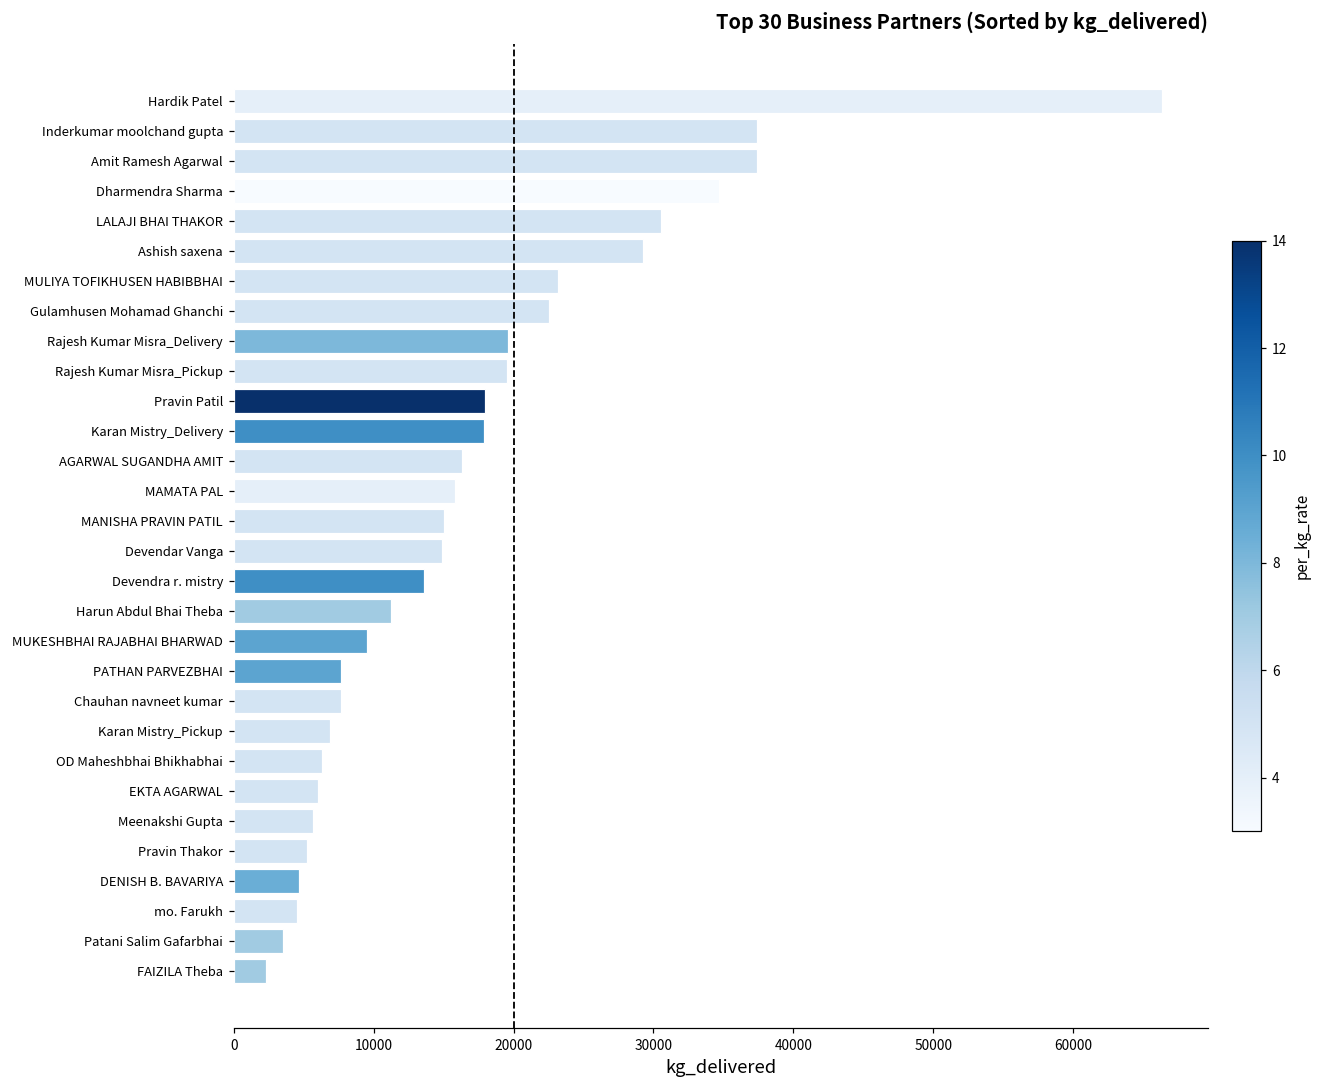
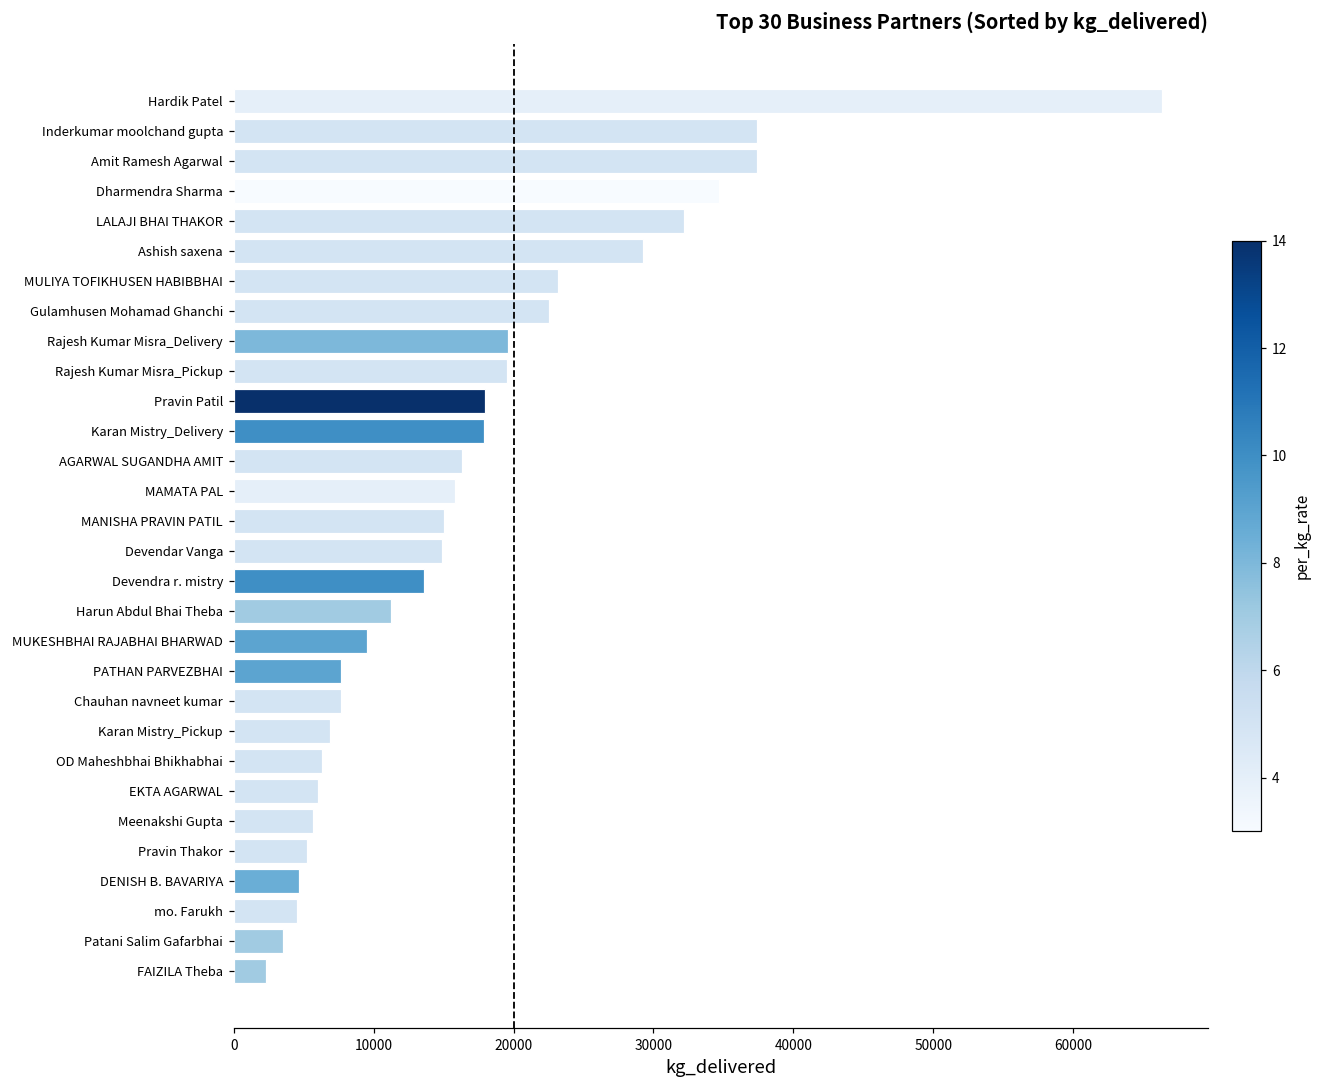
  {
    "Hardik Patel": 66300,
    "Inderkumar moolchand gupta": 37400,
    "Amit Ramesh Agarwal": 37400,
    "Dharmendra Sharma": 34700,
-   "LALAJI BHAI THAKOR": 30600,
+   "LALAJI BHAI THAKOR": 32200,
    "Ashish saxena": 29300,
    "MULIYA TOFIKHUSEN HABIBBHAI": 23200,
    "Gulamhusen Mohamad Ghanchi": 22500,
    "Rajesh Kumar Misra_Delivery": 19600,
    "Rajesh Kumar Misra_Pickup": 19500,
    "Pravin Patil": 18000,
    "Karan Mistry_Delivery": 17900,
    "AGARWAL SUGANDHA AMIT": 16300,
    "MAMATA PAL": 15800,
    "MANISHA PRAVIN PATIL": 15100,
    "Devendar Vanga": 14900,
    "Devendra r. mistry": 13600,
    "Harun Abdul Bhai Theba": 11200,
    "MUKESHBHAI RAJABHAI BHARWAD": 9500,
    "PATHAN PARVEZBHAI": 7700,
    "Chauhan navneet kumar": 7700,
    "Karan Mistry_Pickup": 6900,
    "OD Maheshbhai Bhikhabhai": 6300,
    "EKTA AGARWAL": 6000,
    "Meenakshi Gupta": 5700,
    "Pravin Thakor": 5200,
    "DENISH B. BAVARIYA": 4600,
    "mo. Farukh": 4500,
    "Patani Salim Gafarbhai": 3500,
    "FAIZILA Theba": 2300
  }
